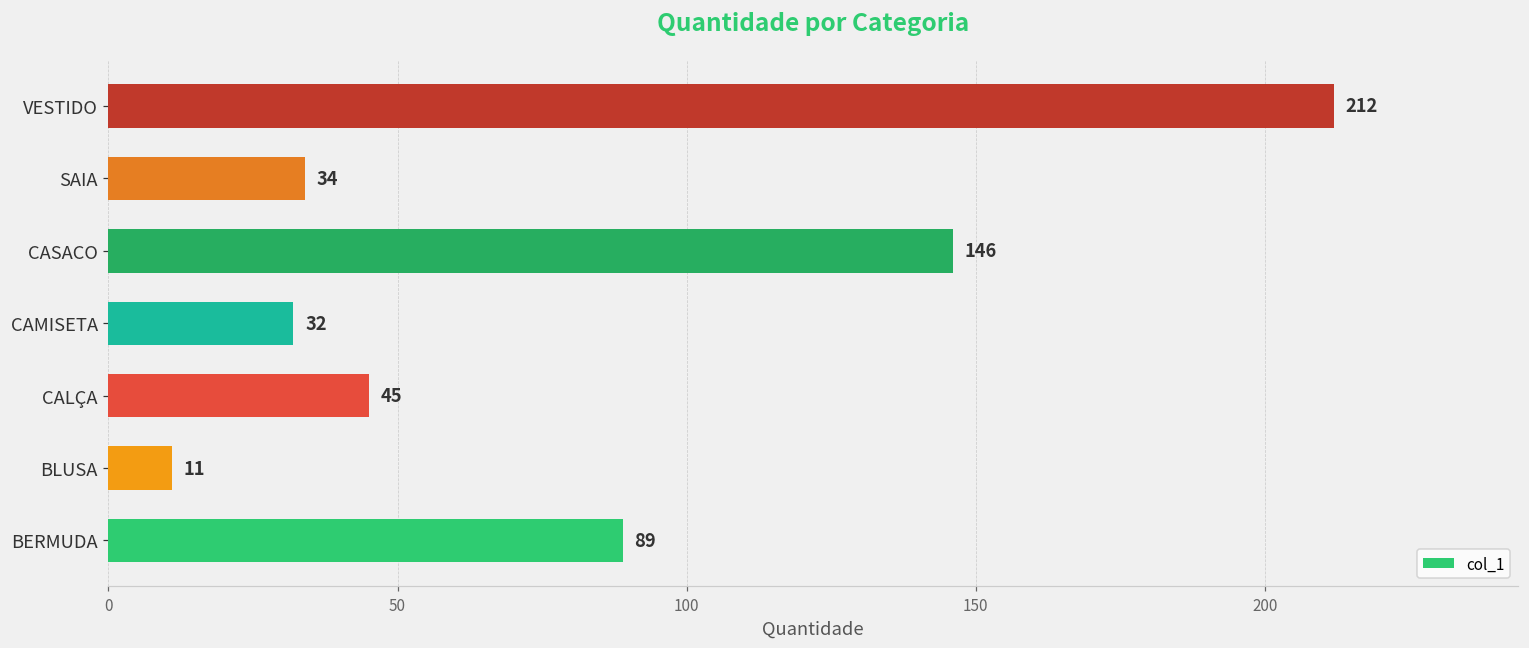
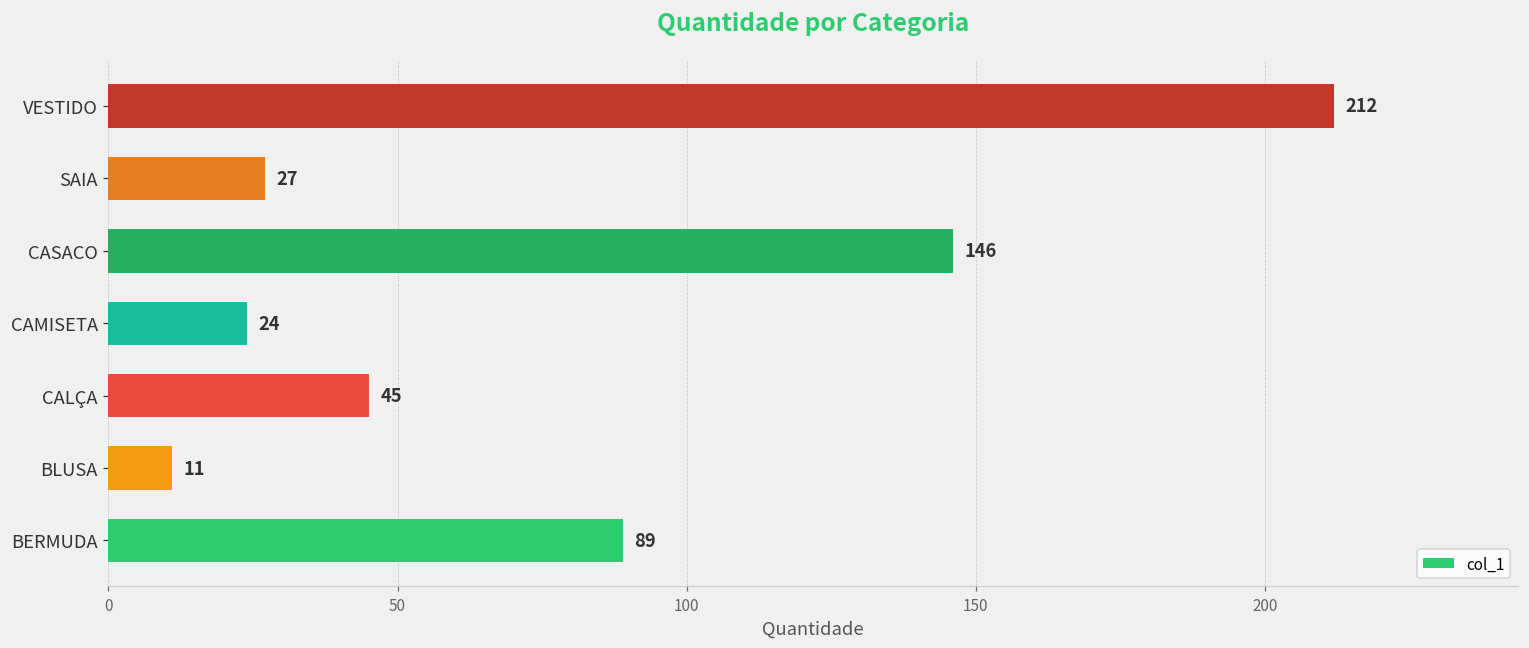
  {
    "VESTIDO": 212,
-   "SAIA": 34,
+   "SAIA": 27,
    "CASACO": 146,
-   "CAMISETA": 32,
+   "CAMISETA": 24,
    "CALÇA": 45,
    "BLUSA": 11,
    "BERMUDA": 89
  }
